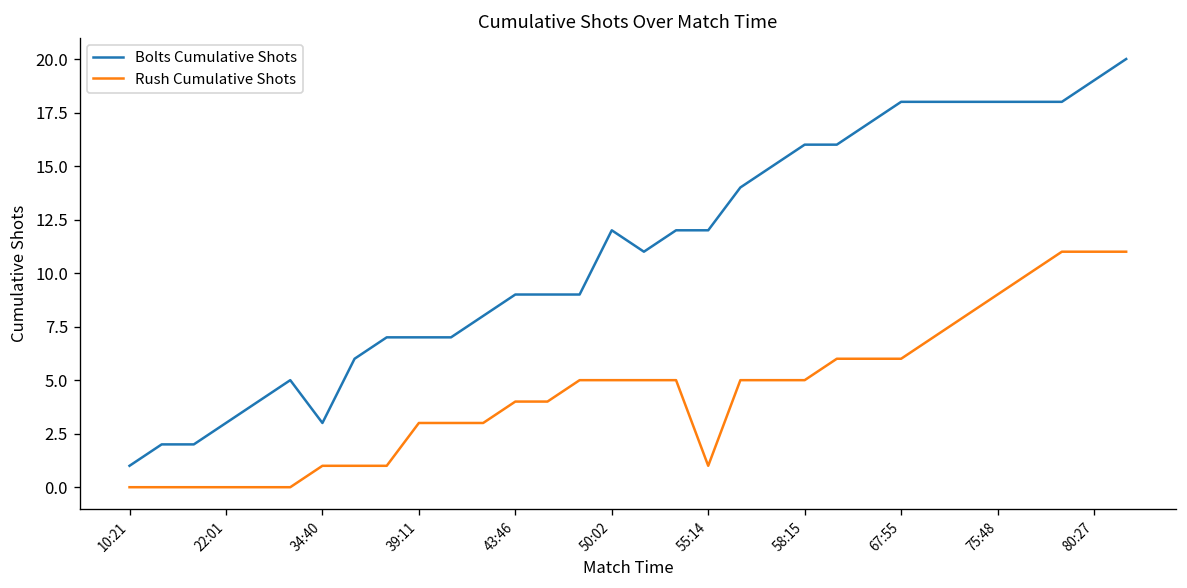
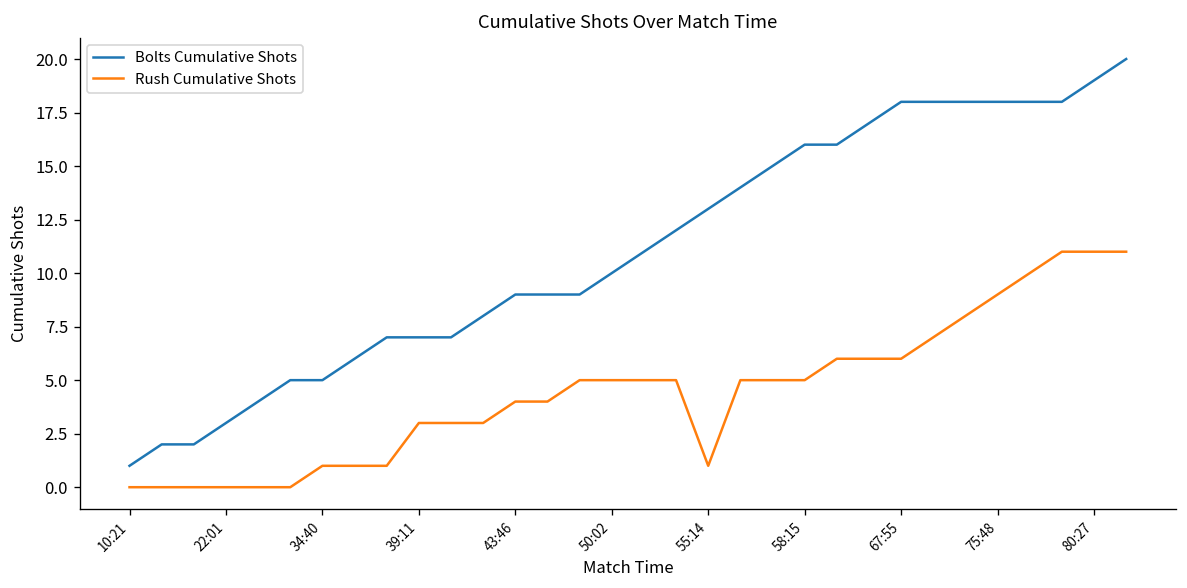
  {
    "Bolts Cumulative Shots": {
      "10:21": 1,
      "22:01": 3,
-     "34:40": 3,
+     "34:40": 5,
      "39:11": 7,
      "43:46": 9,
-     "50:02": 12,
-     "55:14": 12,
+     "50:02": 10,
+     "55:14": 13,
      "58:15": 16,
      "67:55": 18,
      "75:48": 18,
      "80:27": 19
    },
    "Rush Cumulative Shots": {
      "10:21": 0,
      "22:01": 0,
      "34:40": 1,
      "39:11": 3,
      "43:46": 4,
      "50:02": 5,
      "55:14": 1,
      "58:15": 5,
      "67:55": 6,
      "75:48": 9,
      "80:27": 11
    }
  }
